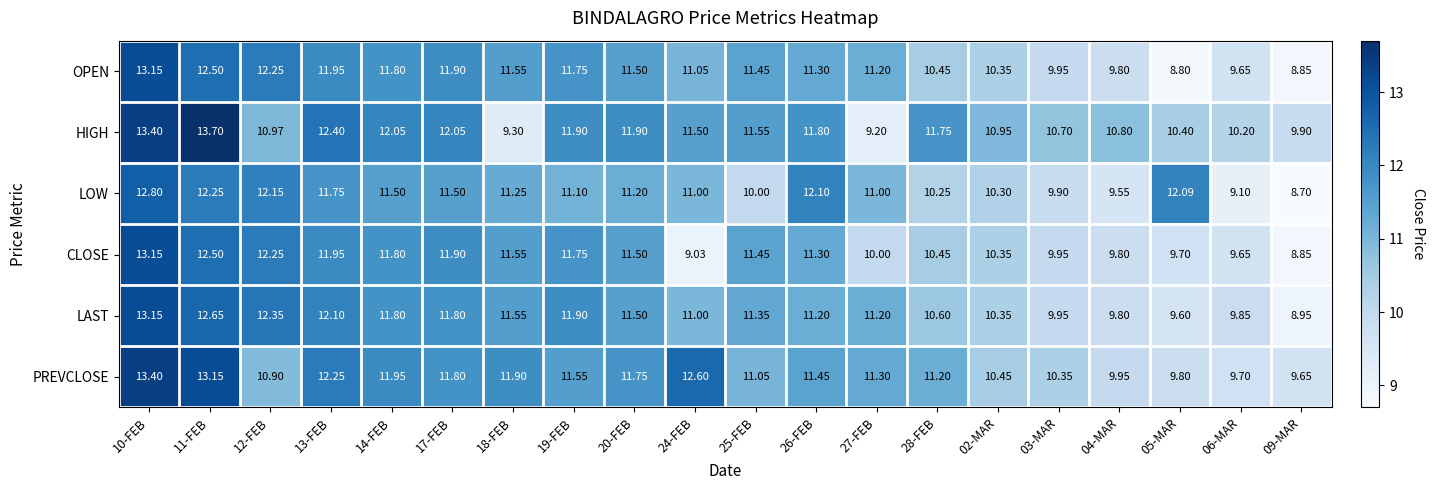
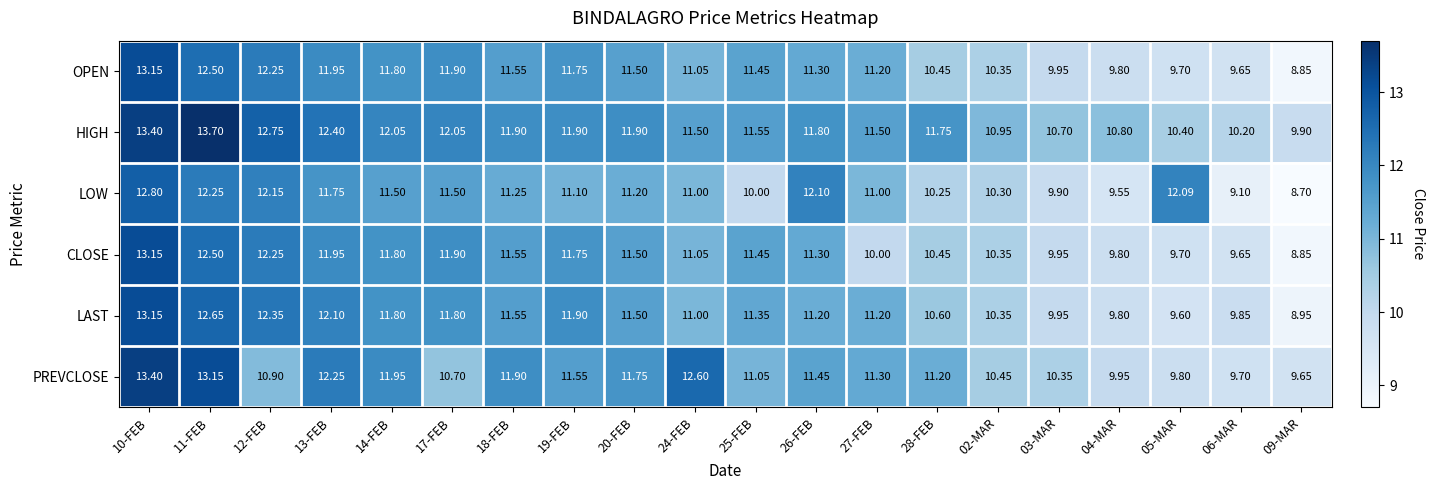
  {
    "OPEN": {
      "10-FEB": 13.15,
      "11-FEB": 12.50,
      "12-FEB": 12.25,
      "13-FEB": 11.95,
      "14-FEB": 11.80,
      "17-FEB": 11.90,
      "18-FEB": 11.55,
      "19-FEB": 11.75,
      "20-FEB": 11.50,
      "24-FEB": 11.05,
      "25-FEB": 11.45,
      "26-FEB": 11.30,
      "27-FEB": 11.20,
      "28-FEB": 10.45,
      "02-MAR": 10.35,
      "03-MAR": 9.95,
      "04-MAR": 9.80,
-     "05-MAR": 8.80,
+     "05-MAR": 9.70,
      "06-MAR": 9.65,
      "09-MAR": 8.85
    },
    "HIGH": {
      "10-FEB": 13.40,
      "11-FEB": 13.70,
-     "12-FEB": 10.97,
+     "12-FEB": 12.75,
      "13-FEB": 12.40,
      "14-FEB": 12.05,
      "17-FEB": 12.05,
-     "18-FEB": 9.30,
+     "18-FEB": 11.90,
      "19-FEB": 11.90,
      "20-FEB": 11.90,
      "24-FEB": 11.50,
      "25-FEB": 11.55,
      "26-FEB": 11.80,
-     "27-FEB": 9.20,
+     "27-FEB": 11.50,
      "28-FEB": 11.75,
      "02-MAR": 10.95,
      "03-MAR": 10.70,
      "04-MAR": 10.80,
      "05-MAR": 10.40,
      "06-MAR": 10.20,
      "09-MAR": 9.90
    },
    "LOW": {
      "10-FEB": 12.80,
      "11-FEB": 12.25,
      "12-FEB": 12.15,
      "13-FEB": 11.75,
      "14-FEB": 11.50,
      "17-FEB": 11.50,
      "18-FEB": 11.25,
      "19-FEB": 11.10,
      "20-FEB": 11.20,
      "24-FEB": 11.00,
      "25-FEB": 10.00,
      "26-FEB": 12.10,
      "27-FEB": 11.00,
      "28-FEB": 10.25,
      "02-MAR": 10.30,
      "03-MAR": 9.90,
      "04-MAR": 9.55,
      "05-MAR": 12.09,
      "06-MAR": 9.10,
      "09-MAR": 8.70
    },
    "CLOSE": {
      "10-FEB": 13.15,
      "11-FEB": 12.50,
      "12-FEB": 12.25,
      "13-FEB": 11.95,
      "14-FEB": 11.80,
      "17-FEB": 11.90,
      "18-FEB": 11.55,
      "19-FEB": 11.75,
      "20-FEB": 11.50,
-     "24-FEB": 9.03,
+     "24-FEB": 11.05,
      "25-FEB": 11.45,
      "26-FEB": 11.30,
      "27-FEB": 10.00,
      "28-FEB": 10.45,
      "02-MAR": 10.35,
      "03-MAR": 9.95,
      "04-MAR": 9.80,
      "05-MAR": 9.70,
      "06-MAR": 9.65,
      "09-MAR": 8.85
    },
    "LAST": {
      "10-FEB": 13.15,
      "11-FEB": 12.65,
      "12-FEB": 12.35,
      "13-FEB": 12.10,
      "14-FEB": 11.80,
      "17-FEB": 11.80,
      "18-FEB": 11.55,
      "19-FEB": 11.90,
      "20-FEB": 11.50,
      "24-FEB": 11.00,
      "25-FEB": 11.35,
      "26-FEB": 11.20,
      "27-FEB": 11.20,
      "28-FEB": 10.60,
      "02-MAR": 10.35,
      "03-MAR": 9.95,
      "04-MAR": 9.80,
      "05-MAR": 9.60,
      "06-MAR": 9.85,
      "09-MAR": 8.95
    },
    "PREVCLOSE": {
      "10-FEB": 13.40,
      "11-FEB": 13.15,
      "12-FEB": 10.90,
      "13-FEB": 12.25,
      "14-FEB": 11.95,
-     "17-FEB": 11.80,
+     "17-FEB": 10.70,
      "18-FEB": 11.90,
      "19-FEB": 11.55,
      "20-FEB": 11.75,
      "24-FEB": 12.60,
      "25-FEB": 11.05,
      "26-FEB": 11.45,
      "27-FEB": 11.30,
      "28-FEB": 11.20,
      "02-MAR": 10.45,
      "03-MAR": 10.35,
      "04-MAR": 9.95,
      "05-MAR": 9.80,
      "06-MAR": 9.70,
      "09-MAR": 9.65
    }
  }
